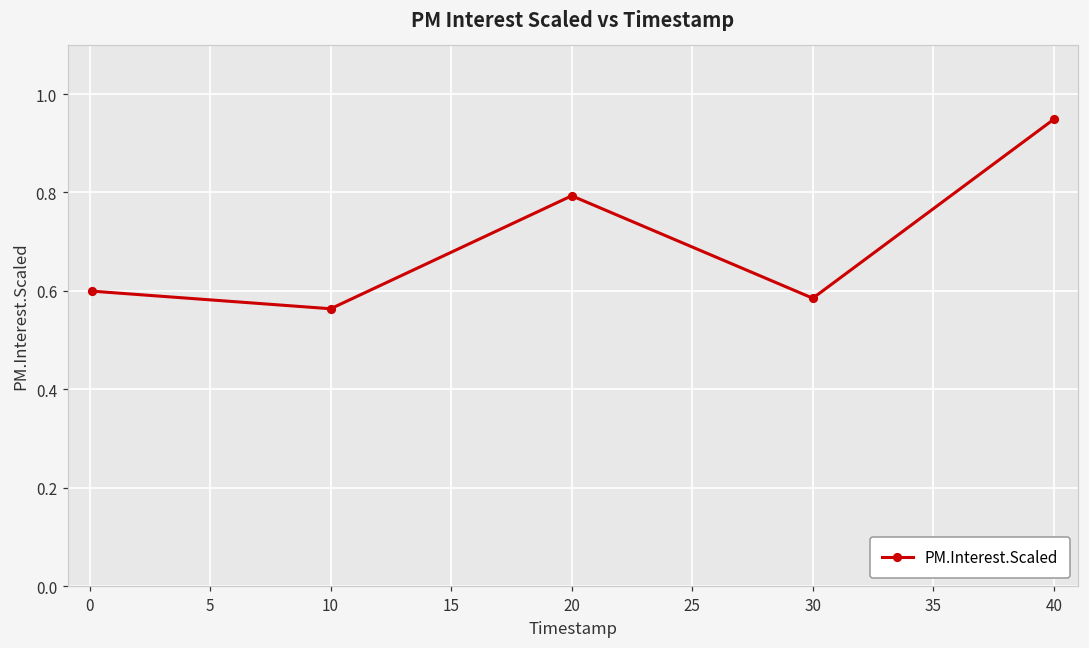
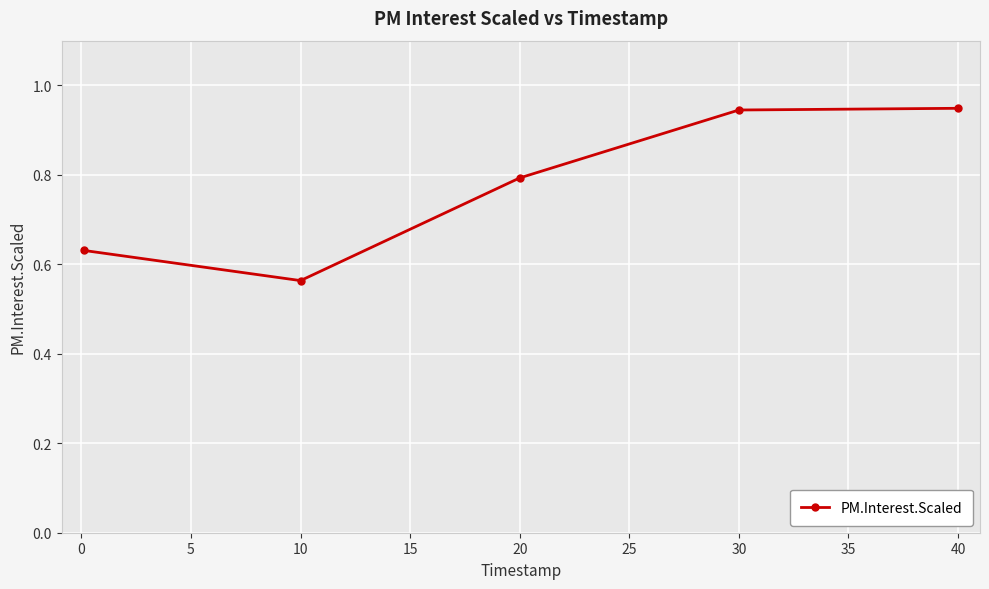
  {
-   "0": 0.60,
+   "0": 0.63,
    "10": 0.56,
    "20": 0.79,
-   "30": 0.59,
+   "30": 0.95,
    "40": 0.95
  }
